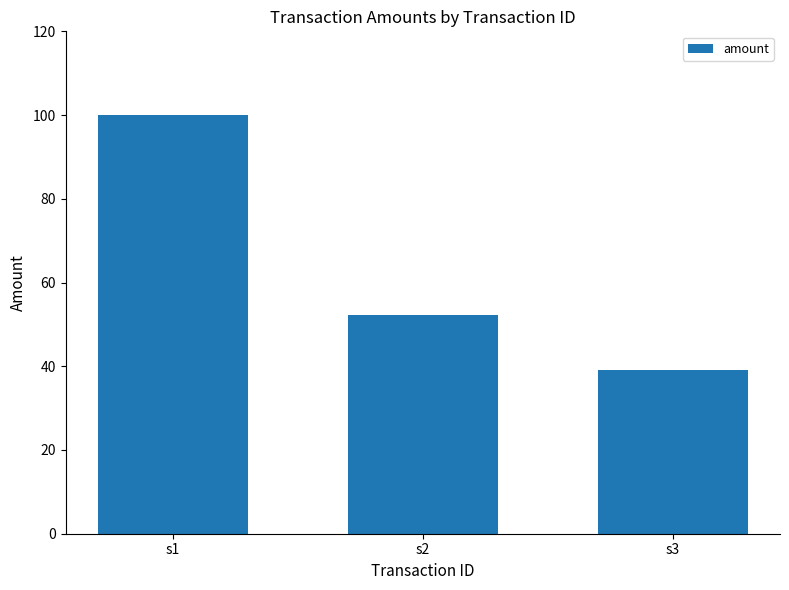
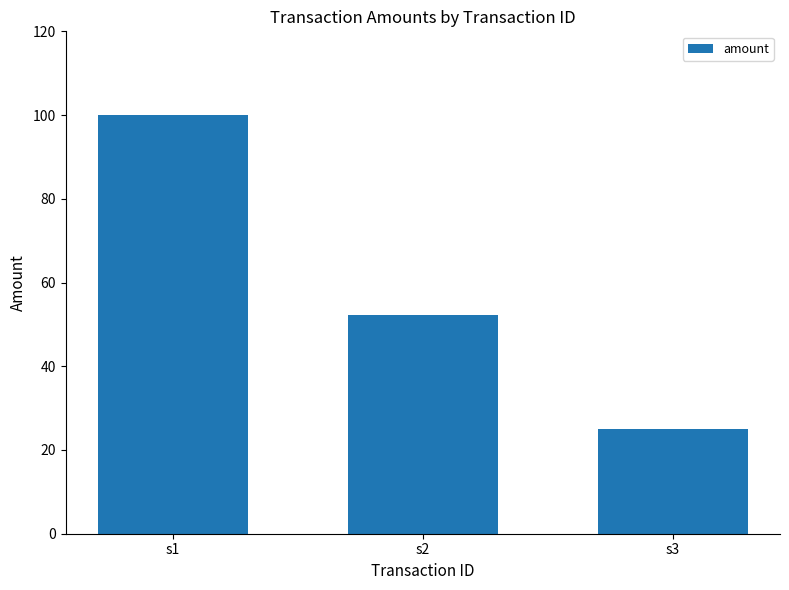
  {
    "s1": 100,
    "s2": 52,
-   "s3": 39
+   "s3": 25
  }
